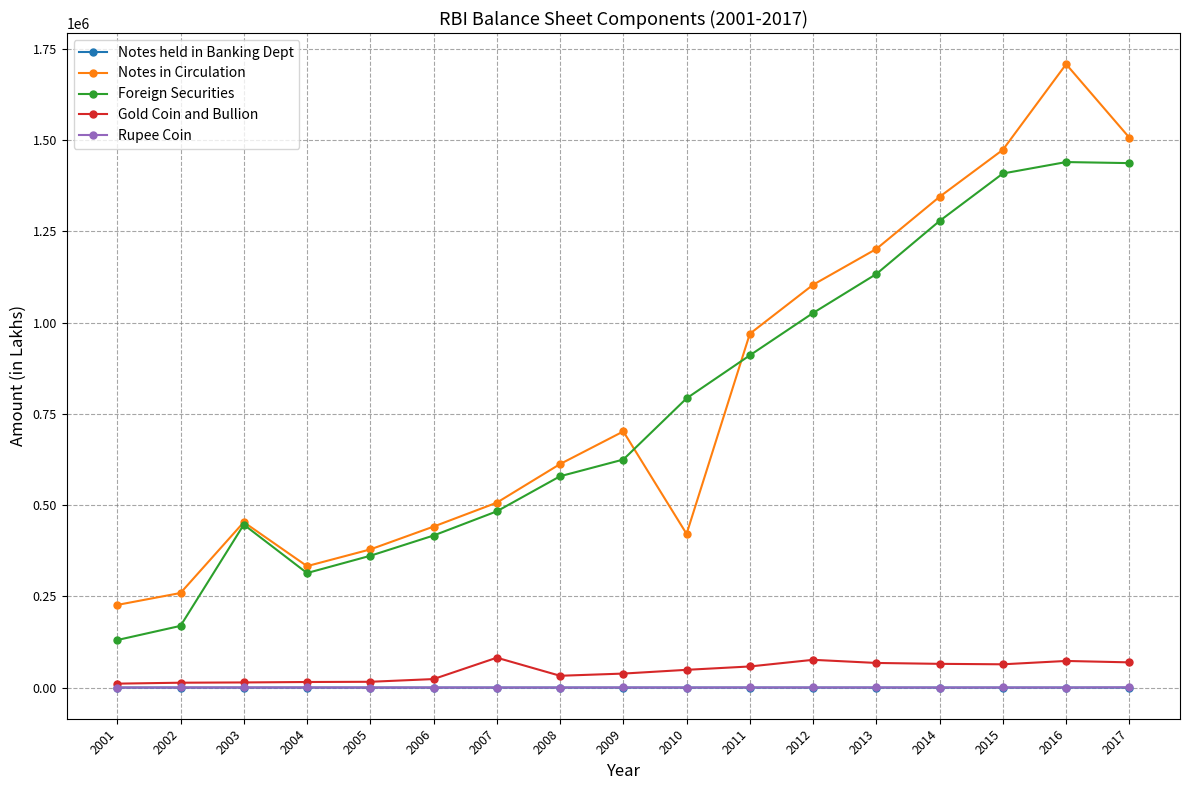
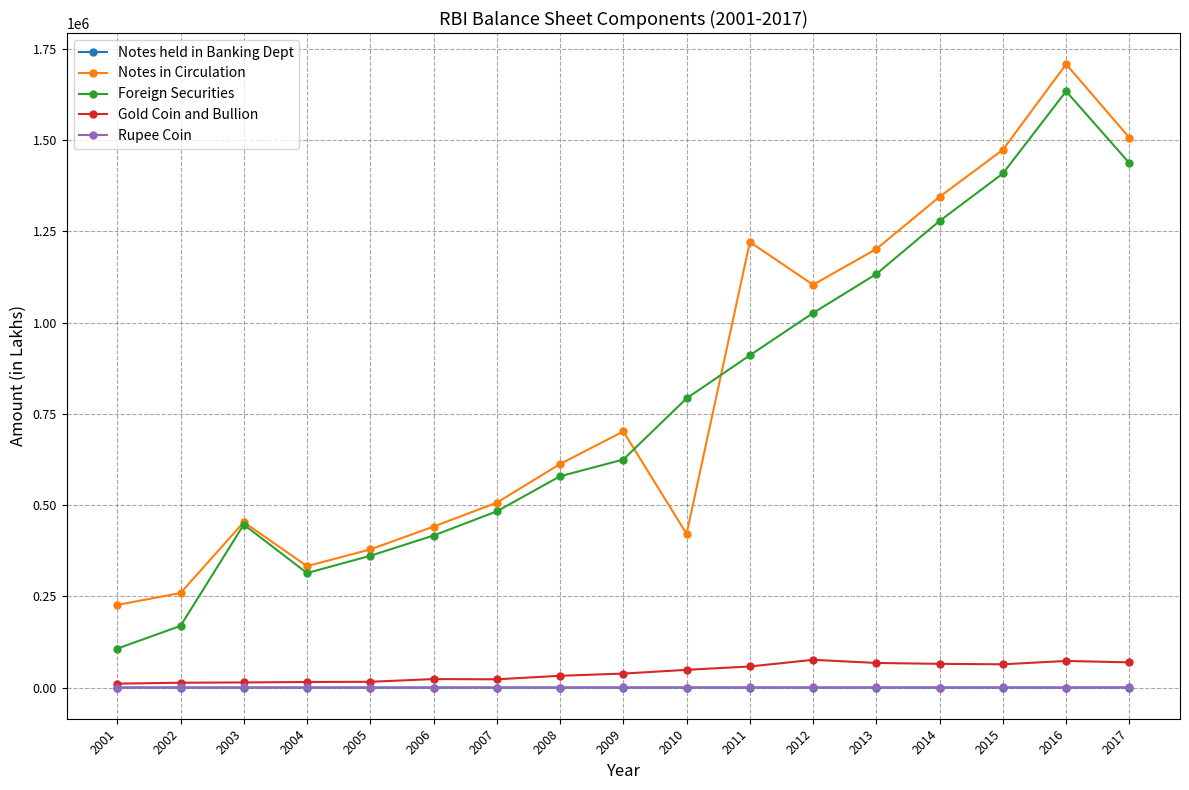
  {
    "Notes in Circulation": {
      "2001": 230000,
      "2002": 260000,
      "2004": 330000,
      "2005": 380000,
      "2006": 440000,
      "2007": 510000,
      "2008": 610000,
      "2009": 700000,
      "2010": 420000,
-     "2011": 970000,
+     "2011": 1220000,
      "2012": 1100000,
      "2013": 1200000,
      "2014": 1340000,
      "2015": 1470000,
      "2016": 1710000,
      "2017": 1510000
    },
    "Foreign Securities": {
-     "2001": 130000,
+     "2001": 110000,
      "2002": 170000,
      "2004": 310000,
      "2005": 360000,
      "2006": 420000,
      "2007": 480000,
      "2008": 580000,
      "2009": 620000,
      "2010": 790000,
      "2011": 910000,
      "2012": 1030000,
      "2013": 1130000,
      "2014": 1280000,
      "2015": 1410000,
-     "2016": 1440000,
+     "2016": 1630000,
      "2017": 1440000
    },
    "Gold Coin and Bullion": {
      "2001": 10000,
      "2002": 10000,
      "2003": 10000,
      "2004": 20000,
      "2005": 20000,
      "2006": 20000,
-     "2007": 80000,
+     "2007": 20000,
      "2008": 30000,
      "2009": 40000,
      "2010": 50000,
      "2011": 60000,
      "2012": 80000,
      "2013": 70000,
      "2014": 60000,
      "2015": 60000,
      "2016": 70000,
      "2017": 70000
    }
  }
